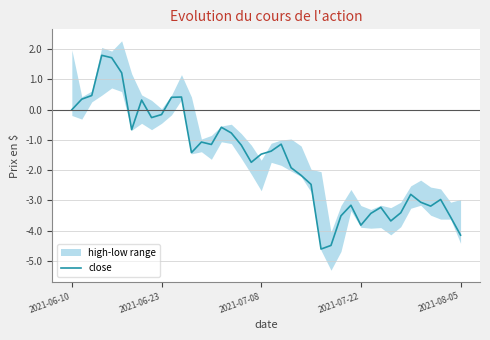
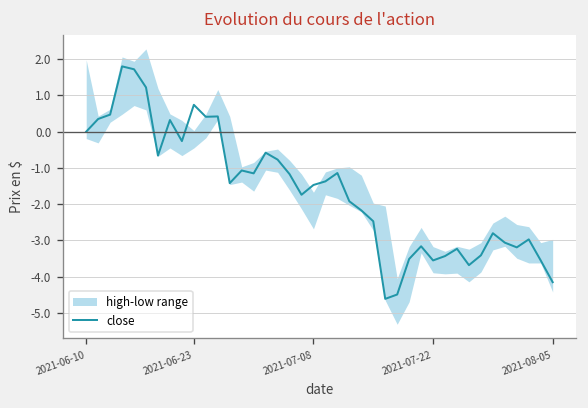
  {
    "close": {
      "2021-06-10": 0.0,
-     "2021-06-23": -0.2,
+     "2021-06-23": 0.7,
      "2021-07-08": -1.5,
-     "2021-07-22": -3.8,
+     "2021-07-22": -3.5,
      "2021-08-05": -4.1
    }
  }
